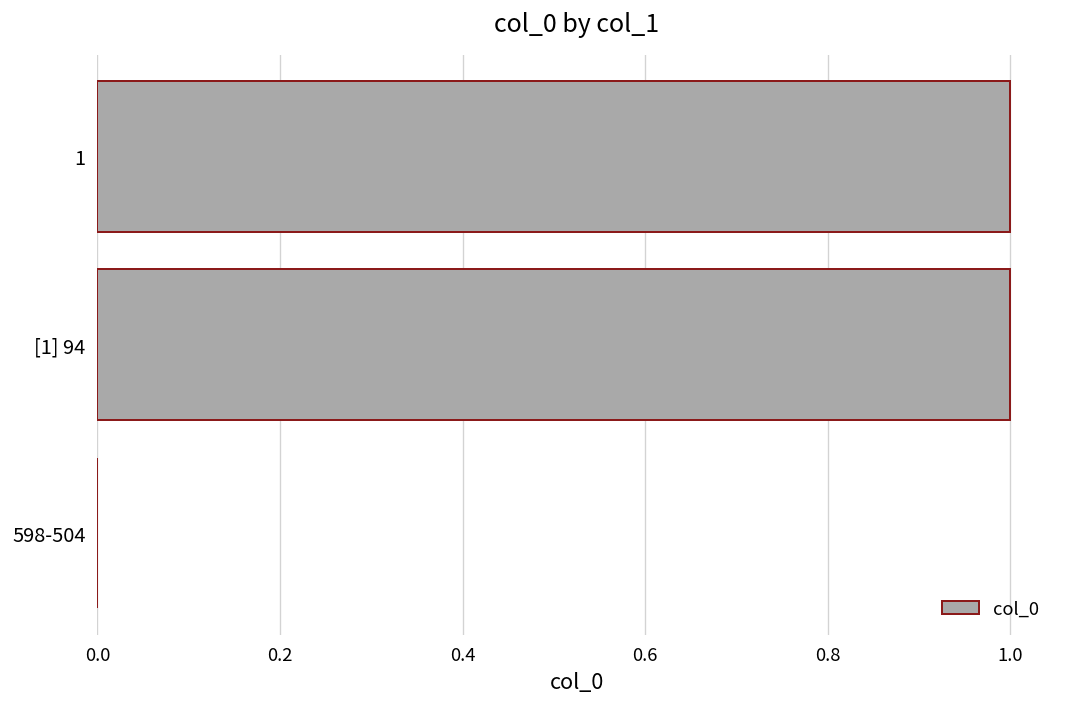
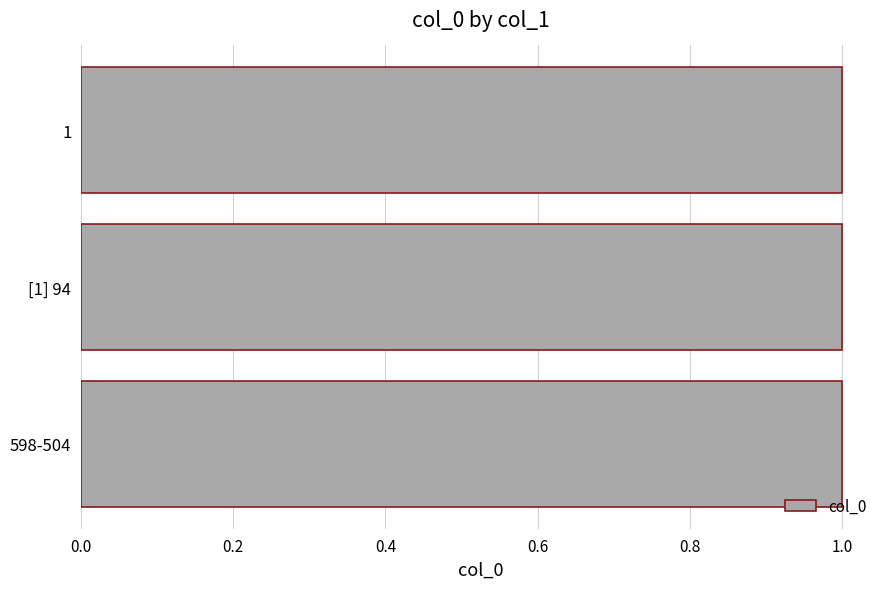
  {
    "1": 1,
    "[1] 94": 1,
-   "598-504": 0
+   "598-504": 1
  }
